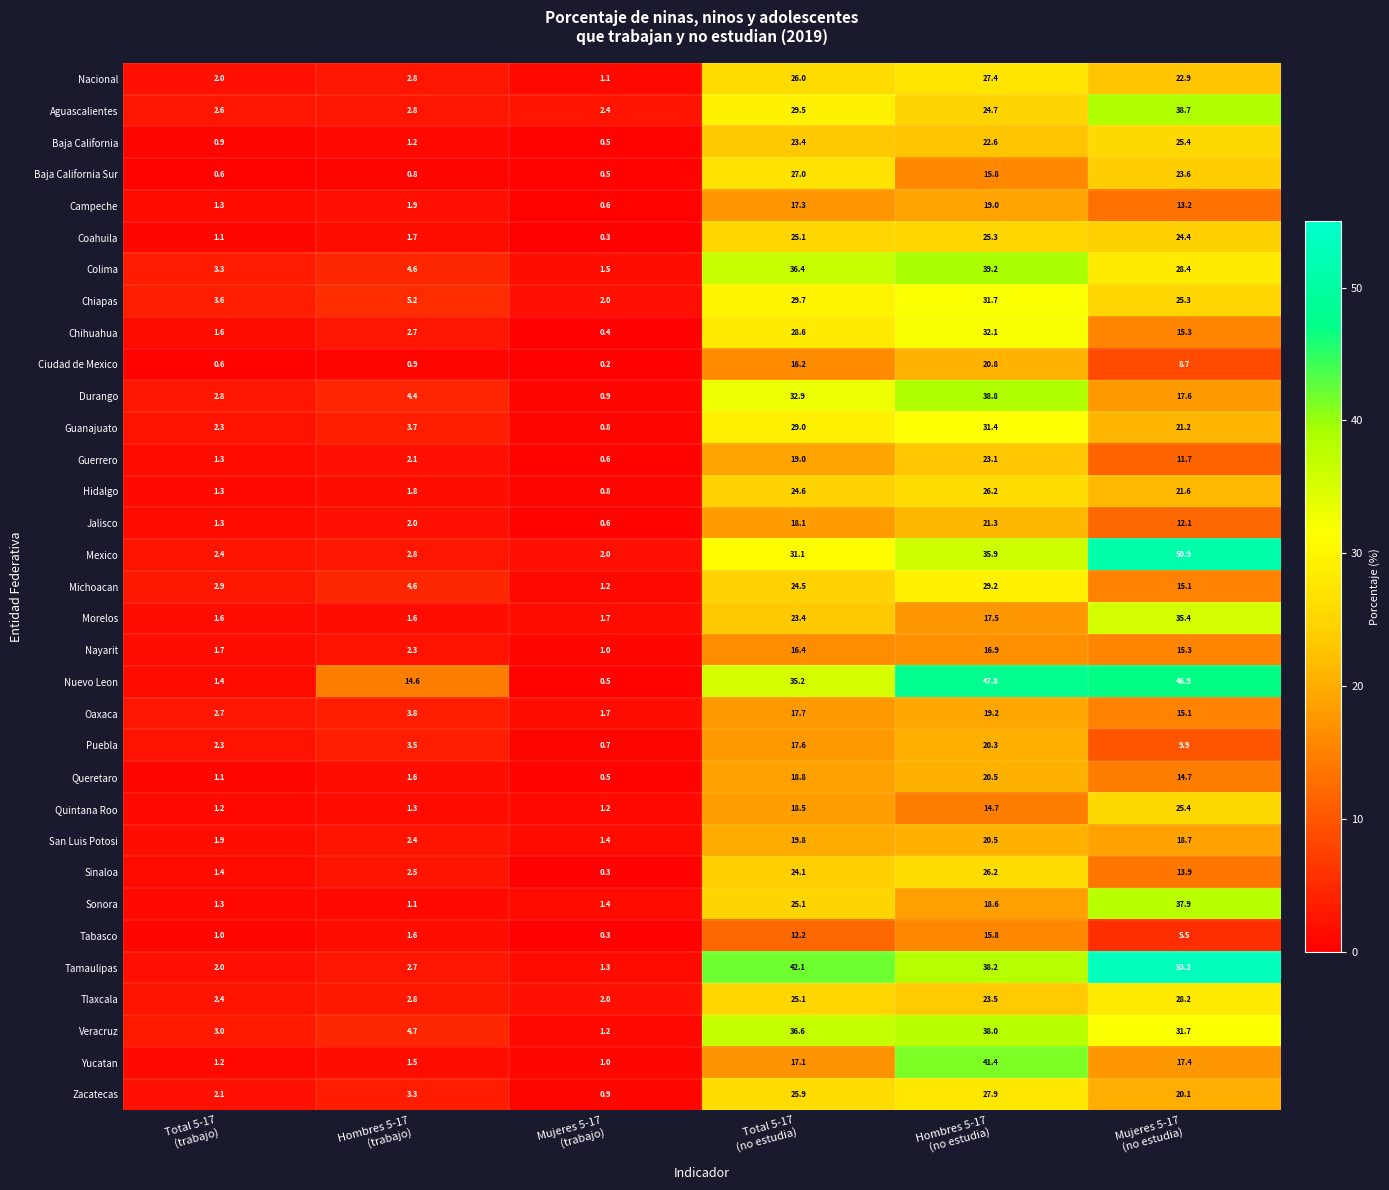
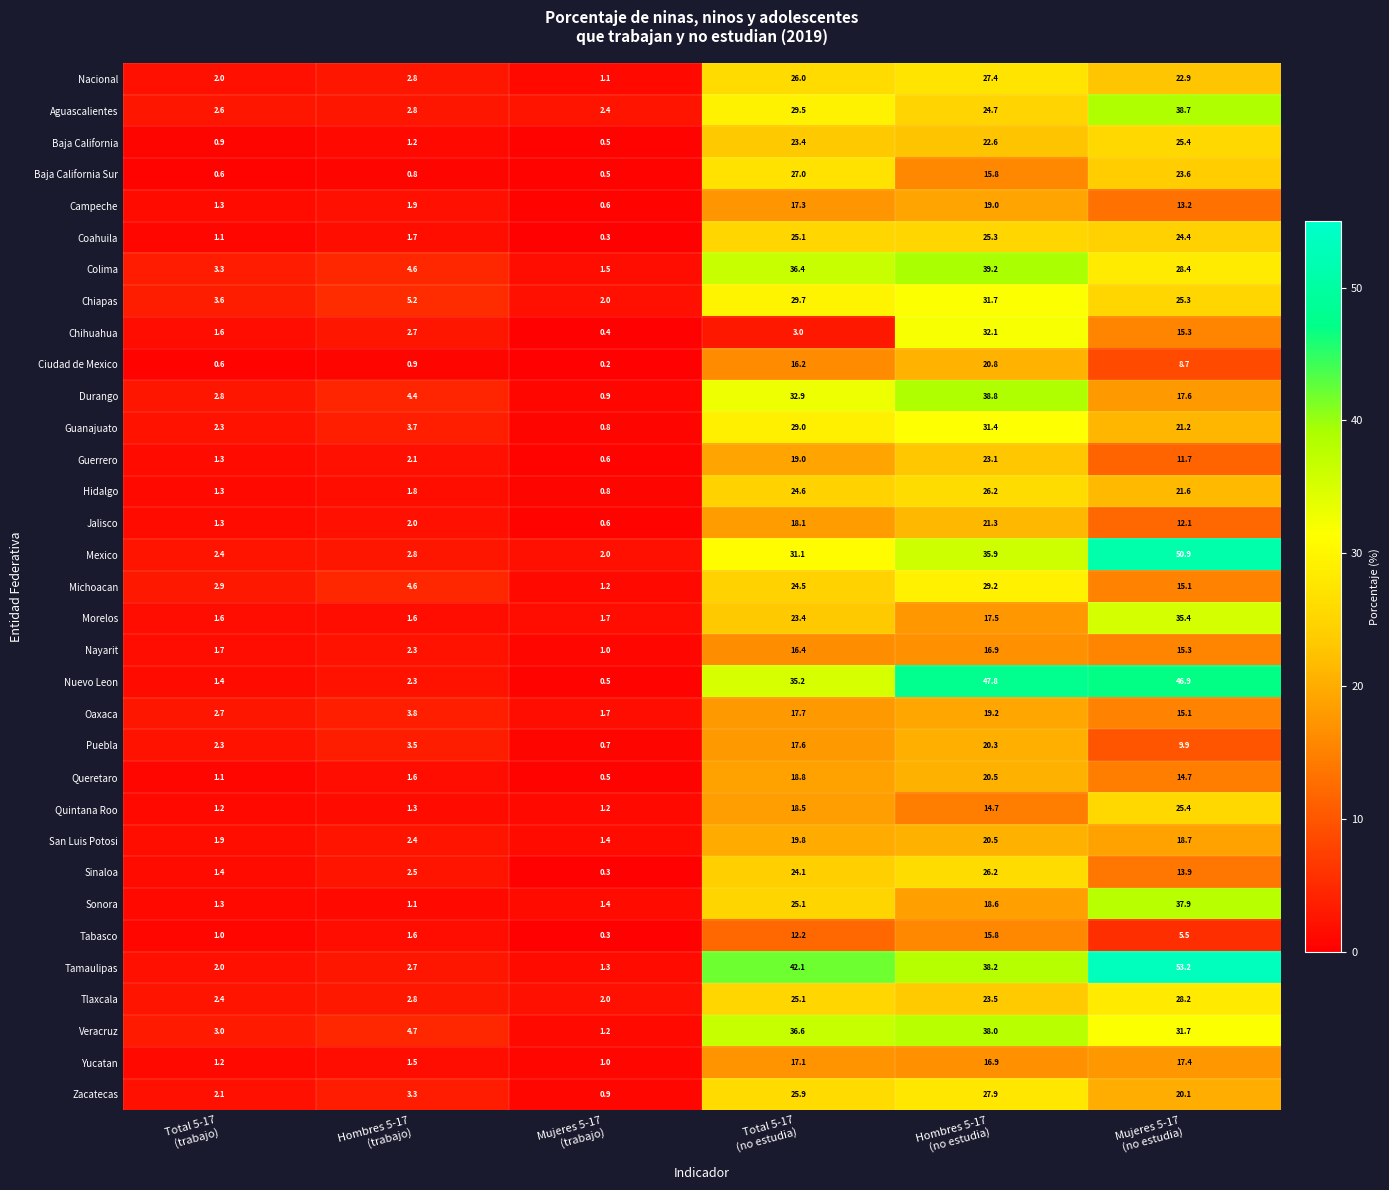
  {
    "Nacional": {
      "Total 5-17 (trabajo)": 2.0,
      "Hombres 5-17 (trabajo)": 2.8,
      "Mujeres 5-17 (trabajo)": 1.1,
      "Total 5-17 (no estudia)": 26.0,
      "Hombres 5-17 (no estudia)": 27.4,
      "Mujeres 5-17 (no estudia)": 22.9
    },
    "Aguascalientes": {
      "Total 5-17 (trabajo)": 2.6,
      "Hombres 5-17 (trabajo)": 2.8,
      "Mujeres 5-17 (trabajo)": 2.4,
      "Total 5-17 (no estudia)": 29.5,
      "Hombres 5-17 (no estudia)": 24.7,
      "Mujeres 5-17 (no estudia)": 38.7
    },
    "Baja California": {
      "Total 5-17 (trabajo)": 0.9,
      "Hombres 5-17 (trabajo)": 1.2,
      "Mujeres 5-17 (trabajo)": 0.5,
      "Total 5-17 (no estudia)": 23.4,
      "Hombres 5-17 (no estudia)": 22.6,
      "Mujeres 5-17 (no estudia)": 25.4
    },
    "Baja California Sur": {
      "Total 5-17 (trabajo)": 0.6,
      "Hombres 5-17 (trabajo)": 0.8,
      "Mujeres 5-17 (trabajo)": 0.5,
      "Total 5-17 (no estudia)": 27.0,
      "Hombres 5-17 (no estudia)": 15.8,
      "Mujeres 5-17 (no estudia)": 23.6
    },
    "Campeche": {
      "Total 5-17 (trabajo)": 1.3,
      "Hombres 5-17 (trabajo)": 1.9,
      "Mujeres 5-17 (trabajo)": 0.6,
      "Total 5-17 (no estudia)": 17.3,
      "Hombres 5-17 (no estudia)": 19.0,
      "Mujeres 5-17 (no estudia)": 13.2
    },
    "Coahuila": {
      "Total 5-17 (trabajo)": 1.1,
      "Hombres 5-17 (trabajo)": 1.7,
      "Mujeres 5-17 (trabajo)": 0.3,
      "Total 5-17 (no estudia)": 25.1,
      "Hombres 5-17 (no estudia)": 25.3,
      "Mujeres 5-17 (no estudia)": 24.4
    },
    "Colima": {
      "Total 5-17 (trabajo)": 3.3,
      "Hombres 5-17 (trabajo)": 4.6,
      "Mujeres 5-17 (trabajo)": 1.5,
      "Total 5-17 (no estudia)": 36.4,
      "Hombres 5-17 (no estudia)": 39.2,
      "Mujeres 5-17 (no estudia)": 28.4
    },
    "Chiapas": {
      "Total 5-17 (trabajo)": 3.6,
      "Hombres 5-17 (trabajo)": 5.2,
      "Mujeres 5-17 (trabajo)": 2.0,
      "Total 5-17 (no estudia)": 29.7,
      "Hombres 5-17 (no estudia)": 31.7,
      "Mujeres 5-17 (no estudia)": 25.3
    },
    "Chihuahua": {
      "Total 5-17 (trabajo)": 1.6,
      "Hombres 5-17 (trabajo)": 2.7,
      "Mujeres 5-17 (trabajo)": 0.4,
-     "Total 5-17 (no estudia)": 28.6,
+     "Total 5-17 (no estudia)": 3.0,
      "Hombres 5-17 (no estudia)": 32.1,
      "Mujeres 5-17 (no estudia)": 15.3
    },
    "Ciudad de Mexico": {
      "Total 5-17 (trabajo)": 0.6,
      "Hombres 5-17 (trabajo)": 0.9,
      "Mujeres 5-17 (trabajo)": 0.2,
      "Total 5-17 (no estudia)": 16.2,
      "Hombres 5-17 (no estudia)": 20.8,
      "Mujeres 5-17 (no estudia)": 8.7
    },
    "Durango": {
      "Total 5-17 (trabajo)": 2.8,
      "Hombres 5-17 (trabajo)": 4.4,
      "Mujeres 5-17 (trabajo)": 0.9,
      "Total 5-17 (no estudia)": 32.9,
      "Hombres 5-17 (no estudia)": 38.8,
      "Mujeres 5-17 (no estudia)": 17.6
    },
    "Guanajuato": {
      "Total 5-17 (trabajo)": 2.3,
      "Hombres 5-17 (trabajo)": 3.7,
      "Mujeres 5-17 (trabajo)": 0.8,
      "Total 5-17 (no estudia)": 29.0,
      "Hombres 5-17 (no estudia)": 31.4,
      "Mujeres 5-17 (no estudia)": 21.2
    },
    "Guerrero": {
      "Total 5-17 (trabajo)": 1.3,
      "Hombres 5-17 (trabajo)": 2.1,
      "Mujeres 5-17 (trabajo)": 0.6,
      "Total 5-17 (no estudia)": 19.0,
      "Hombres 5-17 (no estudia)": 23.1,
      "Mujeres 5-17 (no estudia)": 11.7
    },
    "Hidalgo": {
      "Total 5-17 (trabajo)": 1.3,
      "Hombres 5-17 (trabajo)": 1.8,
      "Mujeres 5-17 (trabajo)": 0.8,
      "Total 5-17 (no estudia)": 24.6,
      "Hombres 5-17 (no estudia)": 26.2,
      "Mujeres 5-17 (no estudia)": 21.6
    },
    "Jalisco": {
      "Total 5-17 (trabajo)": 1.3,
      "Hombres 5-17 (trabajo)": 2.0,
      "Mujeres 5-17 (trabajo)": 0.6,
      "Total 5-17 (no estudia)": 18.1,
      "Hombres 5-17 (no estudia)": 21.3,
      "Mujeres 5-17 (no estudia)": 12.1
    },
    "Mexico": {
      "Total 5-17 (trabajo)": 2.4,
      "Hombres 5-17 (trabajo)": 2.8,
      "Mujeres 5-17 (trabajo)": 2.0,
      "Total 5-17 (no estudia)": 31.1,
      "Hombres 5-17 (no estudia)": 35.9,
      "Mujeres 5-17 (no estudia)": 50.9
    },
    "Michoacan": {
      "Total 5-17 (trabajo)": 2.9,
      "Hombres 5-17 (trabajo)": 4.6,
      "Mujeres 5-17 (trabajo)": 1.2,
      "Total 5-17 (no estudia)": 24.5,
      "Hombres 5-17 (no estudia)": 29.2,
      "Mujeres 5-17 (no estudia)": 15.1
    },
    "Morelos": {
      "Total 5-17 (trabajo)": 1.6,
      "Hombres 5-17 (trabajo)": 1.6,
      "Mujeres 5-17 (trabajo)": 1.7,
      "Total 5-17 (no estudia)": 23.4,
      "Hombres 5-17 (no estudia)": 17.5,
      "Mujeres 5-17 (no estudia)": 35.4
    },
    "Nayarit": {
      "Total 5-17 (trabajo)": 1.7,
      "Hombres 5-17 (trabajo)": 2.3,
      "Mujeres 5-17 (trabajo)": 1.0,
      "Total 5-17 (no estudia)": 16.4,
      "Hombres 5-17 (no estudia)": 16.9,
      "Mujeres 5-17 (no estudia)": 15.3
    },
    "Nuevo Leon": {
      "Total 5-17 (trabajo)": 1.4,
-     "Hombres 5-17 (trabajo)": 14.6,
+     "Hombres 5-17 (trabajo)": 2.3,
      "Mujeres 5-17 (trabajo)": 0.5,
      "Total 5-17 (no estudia)": 35.2,
      "Hombres 5-17 (no estudia)": 47.8,
      "Mujeres 5-17 (no estudia)": 46.9
    },
    "Oaxaca": {
      "Total 5-17 (trabajo)": 2.7,
      "Hombres 5-17 (trabajo)": 3.8,
      "Mujeres 5-17 (trabajo)": 1.7,
      "Total 5-17 (no estudia)": 17.7,
      "Hombres 5-17 (no estudia)": 19.2,
      "Mujeres 5-17 (no estudia)": 15.1
    },
    "Puebla": {
      "Total 5-17 (trabajo)": 2.3,
      "Hombres 5-17 (trabajo)": 3.5,
      "Mujeres 5-17 (trabajo)": 0.7,
      "Total 5-17 (no estudia)": 17.6,
      "Hombres 5-17 (no estudia)": 20.3,
      "Mujeres 5-17 (no estudia)": 9.9
    },
    "Queretaro": {
      "Total 5-17 (trabajo)": 1.1,
      "Hombres 5-17 (trabajo)": 1.6,
      "Mujeres 5-17 (trabajo)": 0.5,
      "Total 5-17 (no estudia)": 18.8,
      "Hombres 5-17 (no estudia)": 20.5,
      "Mujeres 5-17 (no estudia)": 14.7
    },
    "Quintana Roo": {
      "Total 5-17 (trabajo)": 1.2,
      "Hombres 5-17 (trabajo)": 1.3,
      "Mujeres 5-17 (trabajo)": 1.2,
      "Total 5-17 (no estudia)": 18.5,
      "Hombres 5-17 (no estudia)": 14.7,
      "Mujeres 5-17 (no estudia)": 25.4
    },
    "San Luis Potosi": {
      "Total 5-17 (trabajo)": 1.9,
      "Hombres 5-17 (trabajo)": 2.4,
      "Mujeres 5-17 (trabajo)": 1.4,
      "Total 5-17 (no estudia)": 19.8,
      "Hombres 5-17 (no estudia)": 20.5,
      "Mujeres 5-17 (no estudia)": 18.7
    },
    "Sinaloa": {
      "Total 5-17 (trabajo)": 1.4,
      "Hombres 5-17 (trabajo)": 2.5,
      "Mujeres 5-17 (trabajo)": 0.3,
      "Total 5-17 (no estudia)": 24.1,
      "Hombres 5-17 (no estudia)": 26.2,
      "Mujeres 5-17 (no estudia)": 13.9
    },
    "Sonora": {
      "Total 5-17 (trabajo)": 1.3,
      "Hombres 5-17 (trabajo)": 1.1,
      "Mujeres 5-17 (trabajo)": 1.4,
      "Total 5-17 (no estudia)": 25.1,
      "Hombres 5-17 (no estudia)": 18.6,
      "Mujeres 5-17 (no estudia)": 37.9
    },
    "Tabasco": {
      "Total 5-17 (trabajo)": 1.0,
      "Hombres 5-17 (trabajo)": 1.6,
      "Mujeres 5-17 (trabajo)": 0.3,
      "Total 5-17 (no estudia)": 12.2,
      "Hombres 5-17 (no estudia)": 15.8,
      "Mujeres 5-17 (no estudia)": 5.5
    },
    "Tamaulipas": {
      "Total 5-17 (trabajo)": 2.0,
      "Hombres 5-17 (trabajo)": 2.7,
      "Mujeres 5-17 (trabajo)": 1.3,
      "Total 5-17 (no estudia)": 42.1,
      "Hombres 5-17 (no estudia)": 38.2,
      "Mujeres 5-17 (no estudia)": 53.2
    },
    "Tlaxcala": {
      "Total 5-17 (trabajo)": 2.4,
      "Hombres 5-17 (trabajo)": 2.8,
      "Mujeres 5-17 (trabajo)": 2.0,
      "Total 5-17 (no estudia)": 25.1,
      "Hombres 5-17 (no estudia)": 23.5,
      "Mujeres 5-17 (no estudia)": 28.2
    },
    "Veracruz": {
      "Total 5-17 (trabajo)": 3.0,
      "Hombres 5-17 (trabajo)": 4.7,
      "Mujeres 5-17 (trabajo)": 1.2,
      "Total 5-17 (no estudia)": 36.6,
      "Hombres 5-17 (no estudia)": 38.0,
      "Mujeres 5-17 (no estudia)": 31.7
    },
    "Yucatan": {
      "Total 5-17 (trabajo)": 1.2,
      "Hombres 5-17 (trabajo)": 1.5,
      "Mujeres 5-17 (trabajo)": 1.0,
      "Total 5-17 (no estudia)": 17.1,
-     "Hombres 5-17 (no estudia)": 41.4,
+     "Hombres 5-17 (no estudia)": 16.9,
      "Mujeres 5-17 (no estudia)": 17.4
    },
    "Zacatecas": {
      "Total 5-17 (trabajo)": 2.1,
      "Hombres 5-17 (trabajo)": 3.3,
      "Mujeres 5-17 (trabajo)": 0.9,
      "Total 5-17 (no estudia)": 25.9,
      "Hombres 5-17 (no estudia)": 27.9,
      "Mujeres 5-17 (no estudia)": 20.1
    }
  }
